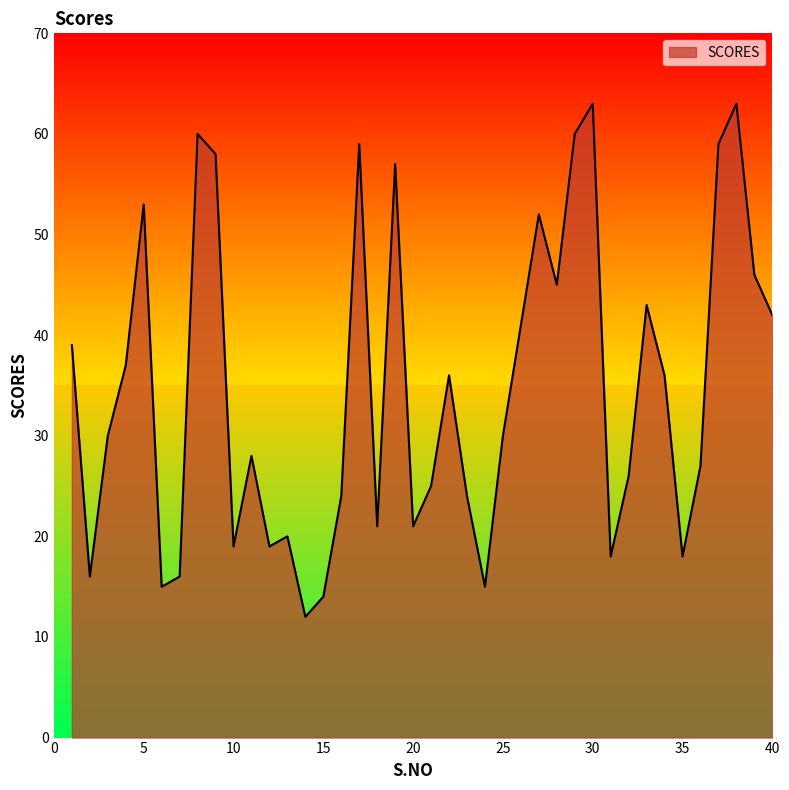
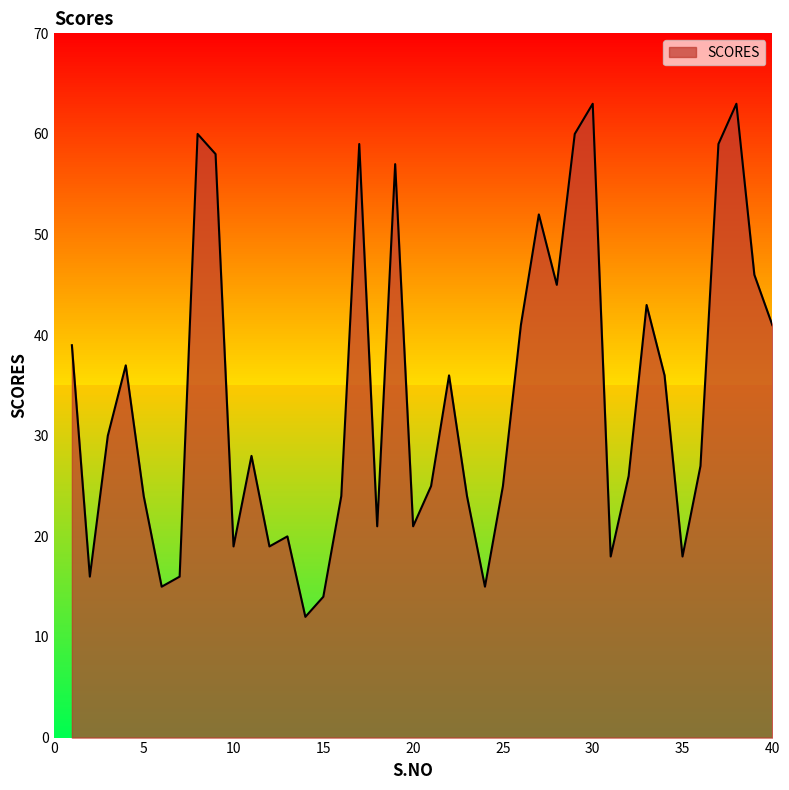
  {
-   "5": 53,
+   "5": 24,
    "10": 19,
    "15": 14,
    "20": 21,
-   "25": 30,
+   "25": 25,
    "30": 63,
    "35": 18,
-   "40": 42
+   "40": 41
  }
